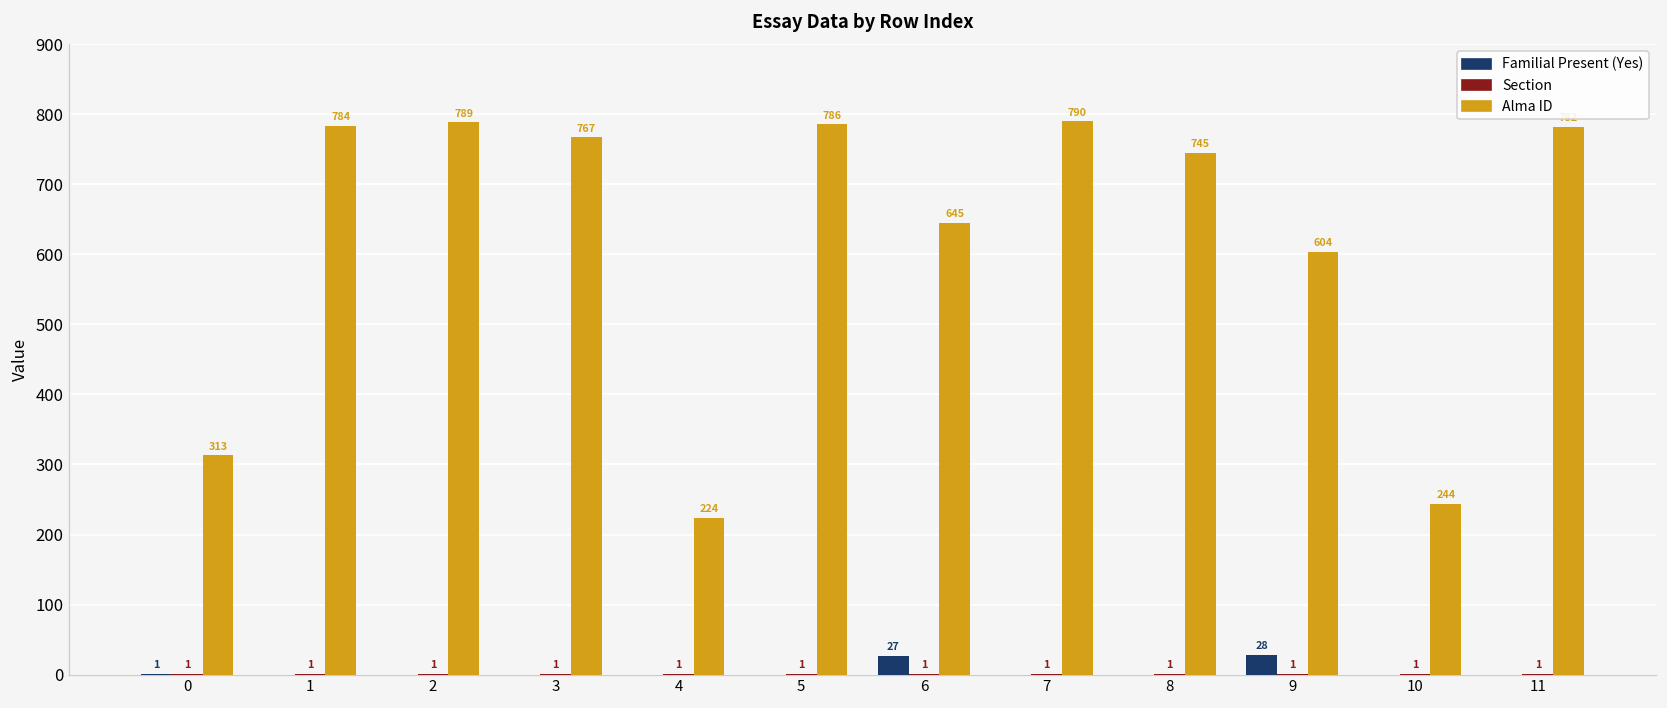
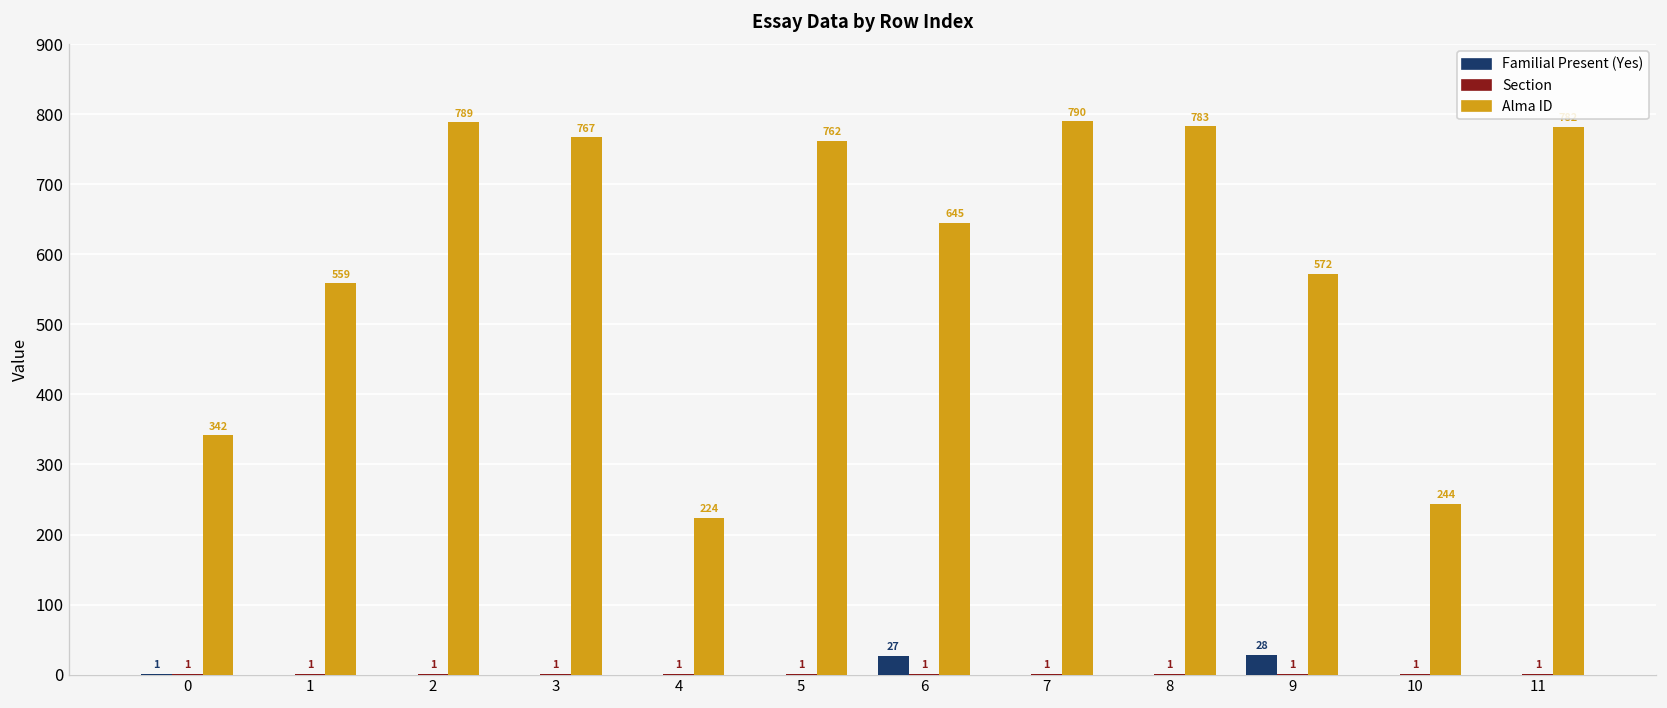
  {
    "Familial Present (Yes)": {
      "0": 1,
      "6": 27,
      "9": 28
    },
    "Section": {
      "0": 1,
      "1": 1,
      "2": 1,
      "3": 1,
      "4": 1,
      "5": 1,
      "6": 1,
      "7": 1,
      "8": 1,
      "9": 1,
      "10": 1,
      "11": 1
    },
    "Alma ID": {
-     "0": 313,
-     "1": 784,
+     "0": 342,
+     "1": 559,
      "2": 789,
      "3": 767,
      "4": 224,
-     "5": 786,
+     "5": 762,
      "6": 645,
      "7": 790,
-     "8": 745,
-     "9": 604,
+     "8": 783,
+     "9": 572,
      "10": 244
    }
  }
